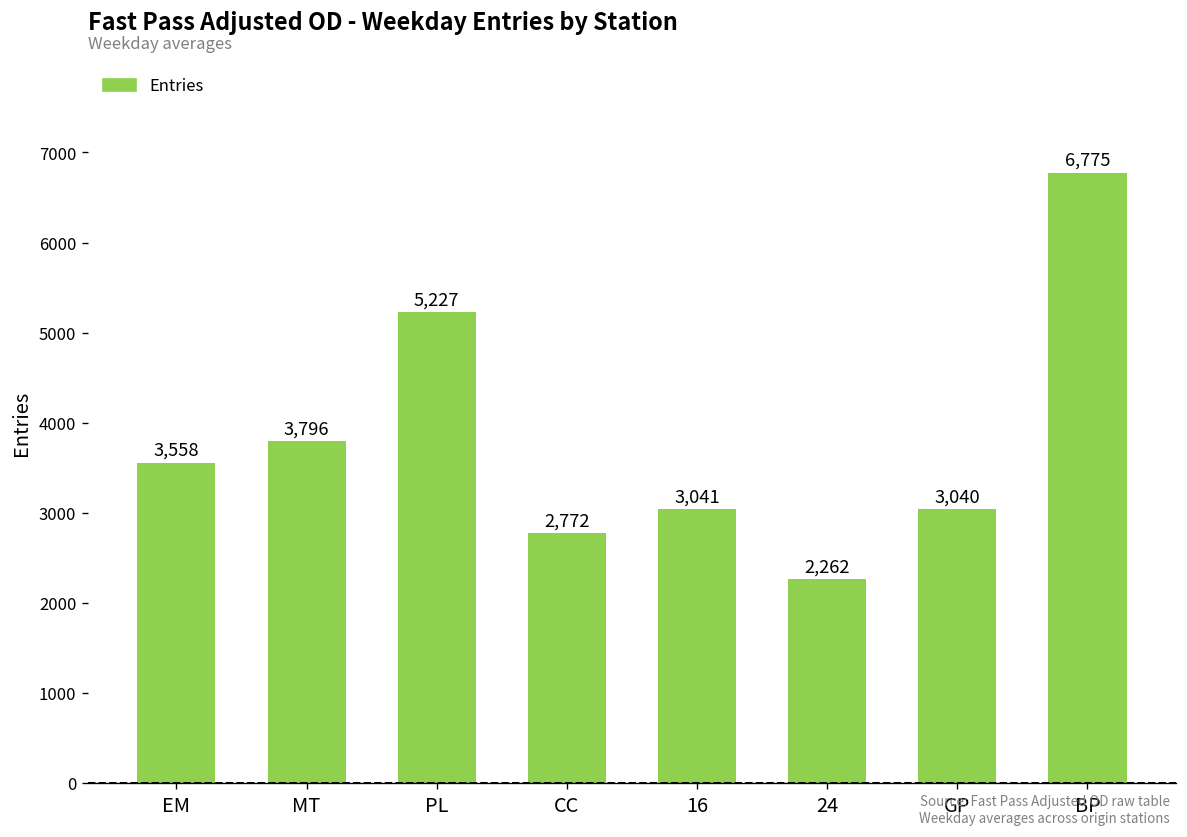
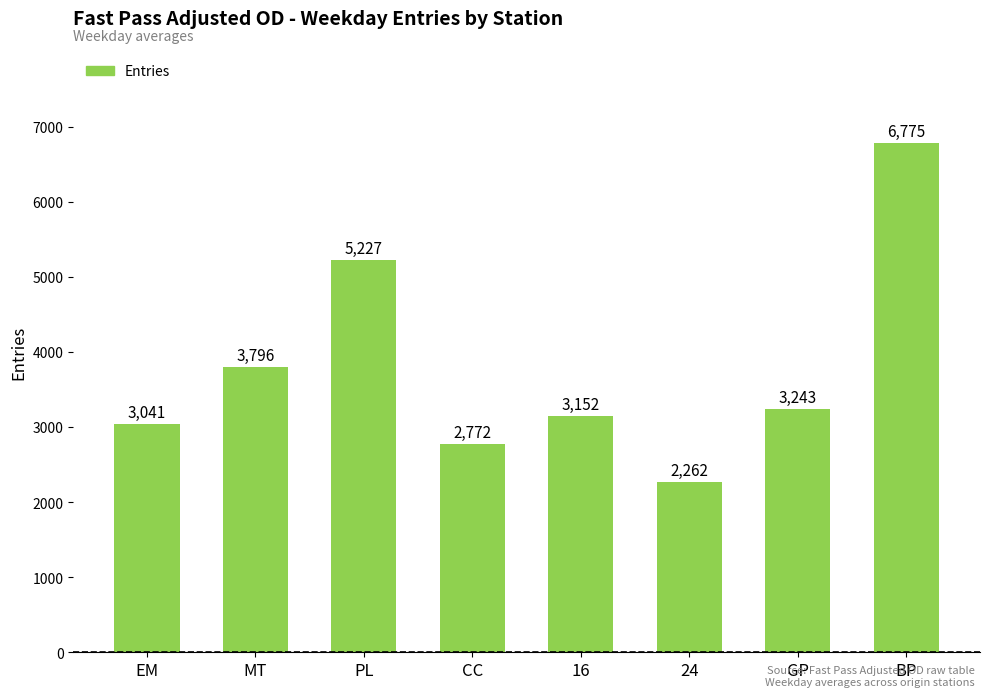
  {
-   "EM": "3,558",
+   "EM": "3,041",
    "MT": "3,796",
    "PL": "5,227",
    "CC": "2,772",
-   "16": "3,041",
+   "16": "3,152",
    "24": "2,262",
-   "GP": "3,040",
+   "GP": "3,243",
    "BP": "6,775"
  }
